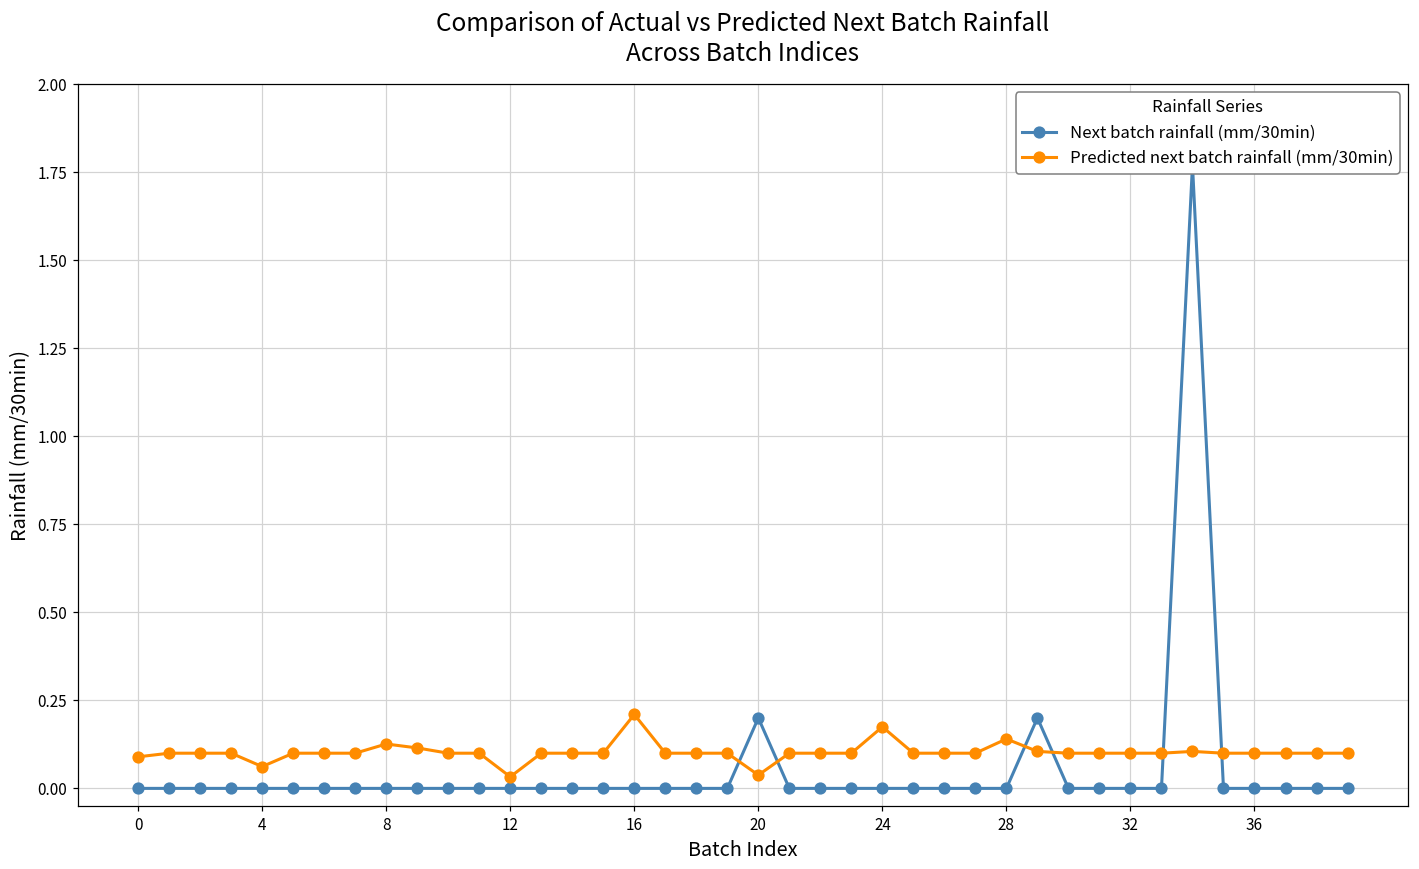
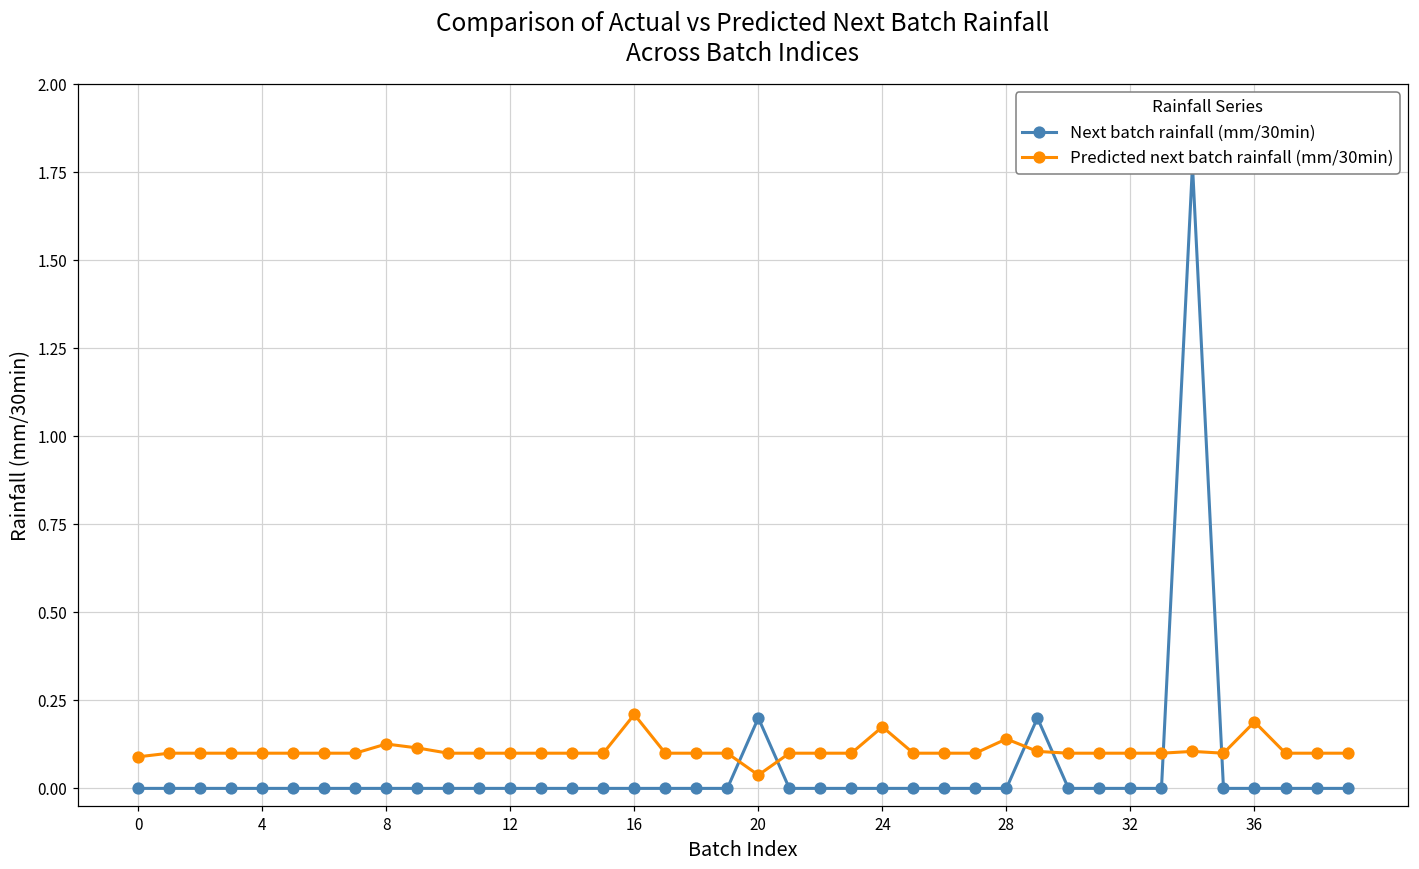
  {
    "Next batch rainfall (mm/30min)": {
      "0": 0.00,
      "4": 0.00,
      "8": 0.00,
      "12": 0.00,
      "16": 0.00,
      "20": 0.20,
      "24": 0.00,
      "28": 0.00,
      "32": 0.00,
      "36": 0.00
    },
    "Predicted next batch rainfall (mm/30min)": {
      "0": 0.09,
-     "4": 0.06,
+     "4": 0.10,
      "8": 0.13,
-     "12": 0.03,
+     "12": 0.10,
      "16": 0.21,
      "20": 0.04,
      "24": 0.17,
      "28": 0.14,
      "32": 0.10,
-     "36": 0.10
+     "36": 0.19
    }
  }
